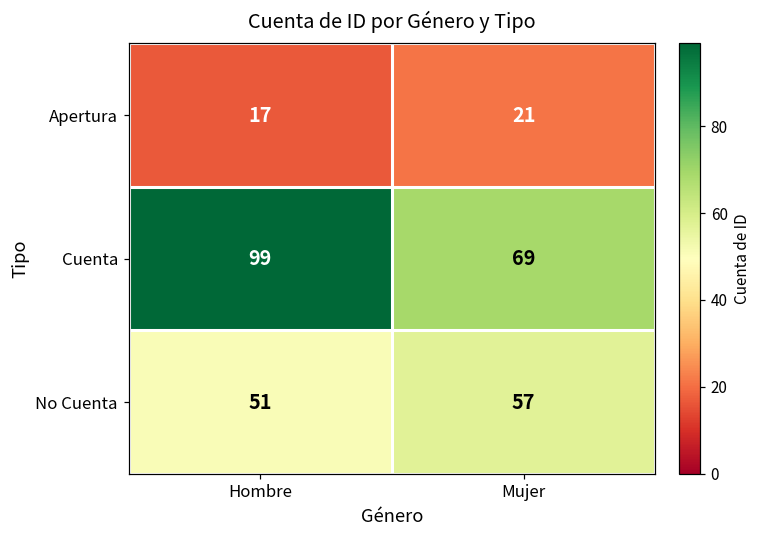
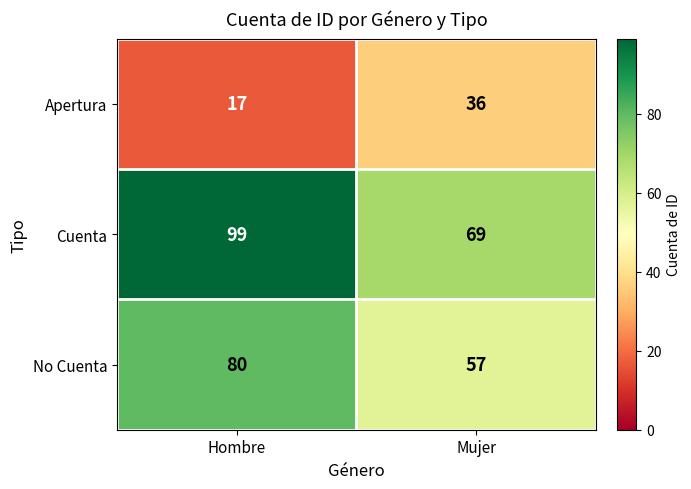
  {
    "Apertura": {
      "Hombre": 17,
-     "Mujer": 21
+     "Mujer": 36
    },
    "Cuenta": {
      "Hombre": 99,
      "Mujer": 69
    },
    "No Cuenta": {
-     "Hombre": 51,
+     "Hombre": 80,
      "Mujer": 57
    }
  }
